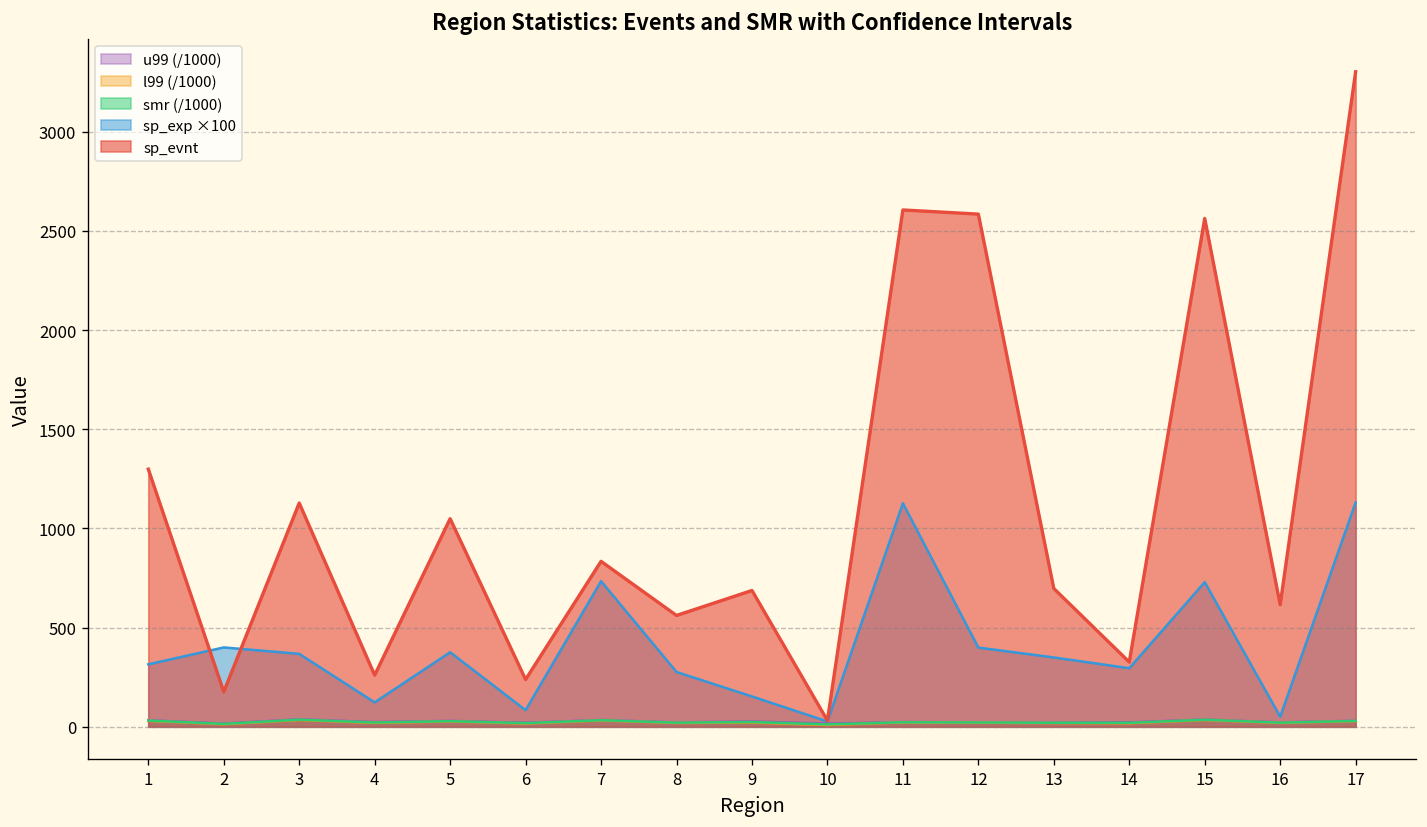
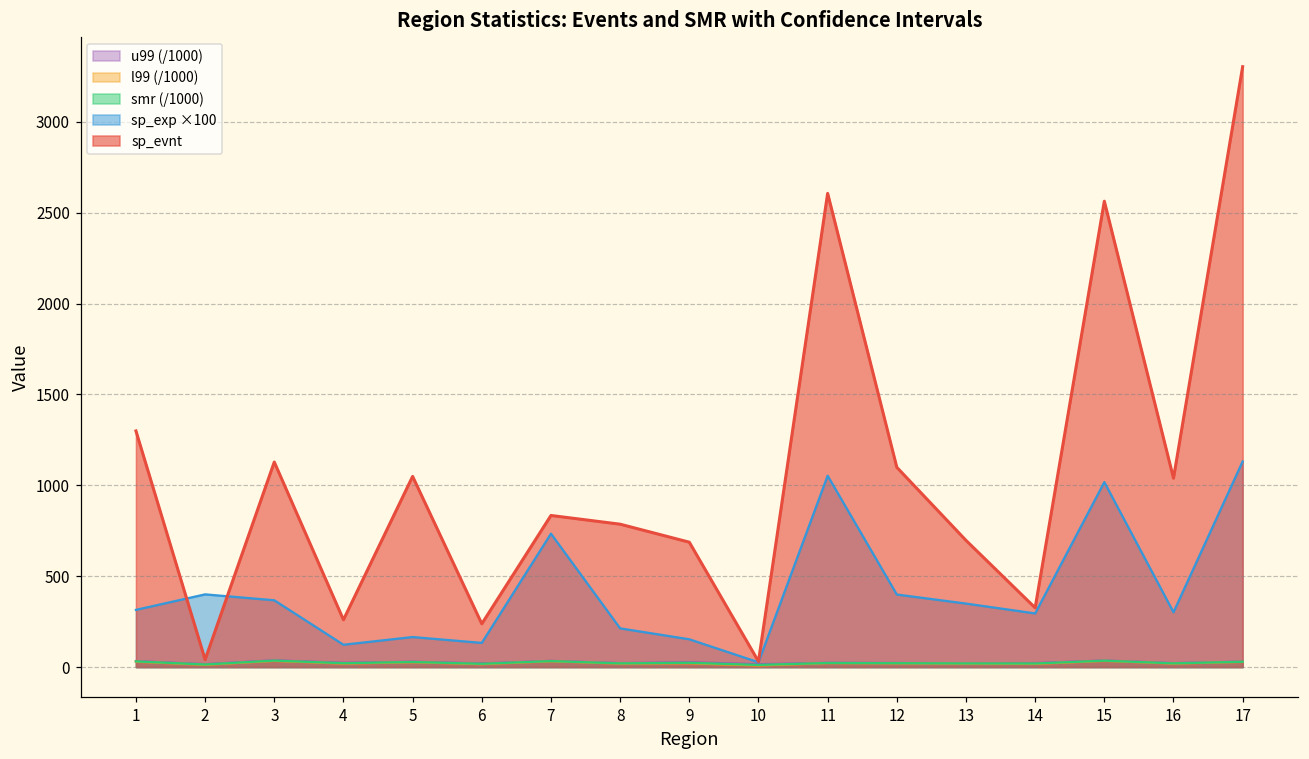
  {
    "sp_exp ×100": {
      "1": 310,
      "2": 400,
      "3": 370,
      "4": 120,
-     "5": 380,
-     "6": 80,
+     "5": 170,
+     "6": 130,
      "7": 730,
-     "8": 280,
+     "8": 210,
      "9": 150,
-     "11": 1130,
+     "11": 1050,
      "12": 400,
      "13": 350,
      "14": 300,
-     "15": 730,
-     "16": 50,
+     "15": 1020,
+     "16": 300,
      "17": 1130
    },
    "sp_evnt": {
      "1": 1300,
-     "2": 180,
+     "2": 40,
      "3": 1130,
      "4": 260,
      "5": 1050,
      "6": 240,
      "7": 830,
-     "8": 560,
+     "8": 790,
      "9": 690,
      "11": 2610,
-     "12": 2590,
+     "12": 1100,
      "13": 700,
      "14": 330,
      "15": 2560,
-     "16": 620,
+     "16": 1040,
      "17": 3300
    }
  }
